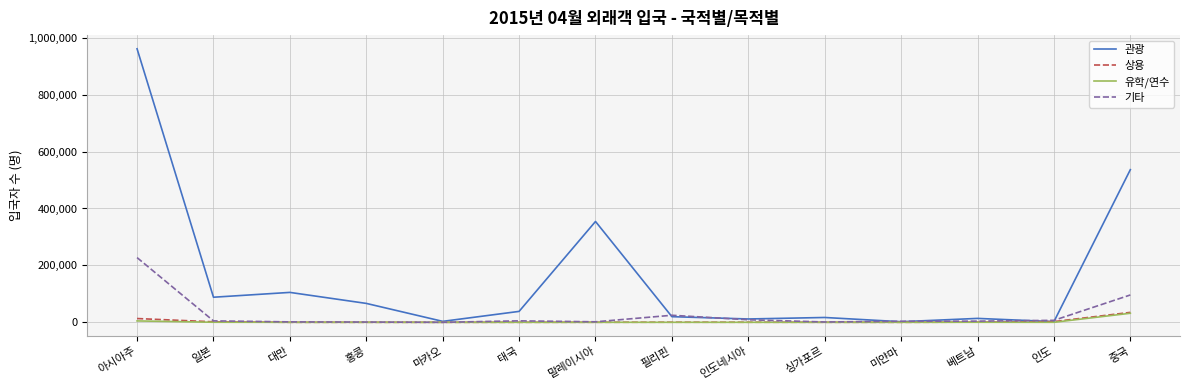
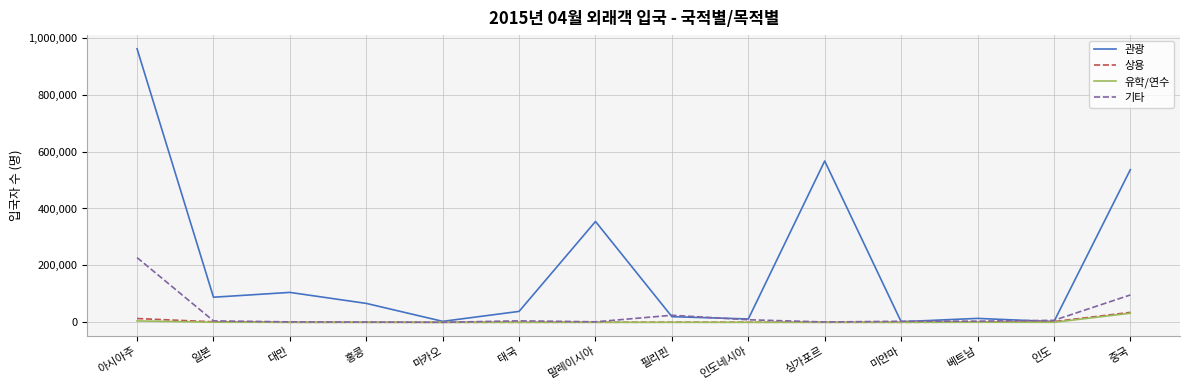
  {
    "관광": {
      "아시아주": "960,000",
      "일본": "90,000",
      "대만": "110,000",
      "홍콩": "70,000",
      "태국": "40,000",
      "말레이시아": "350,000",
-     "싱가포르": "20,000",
+     "싱가포르": "570,000",
      "베트남": "10,000",
      "중국": "540,000"
    },
    "기타": {
      "아시아주": "230,000",
      "중국": "100,000"
    }
  }
